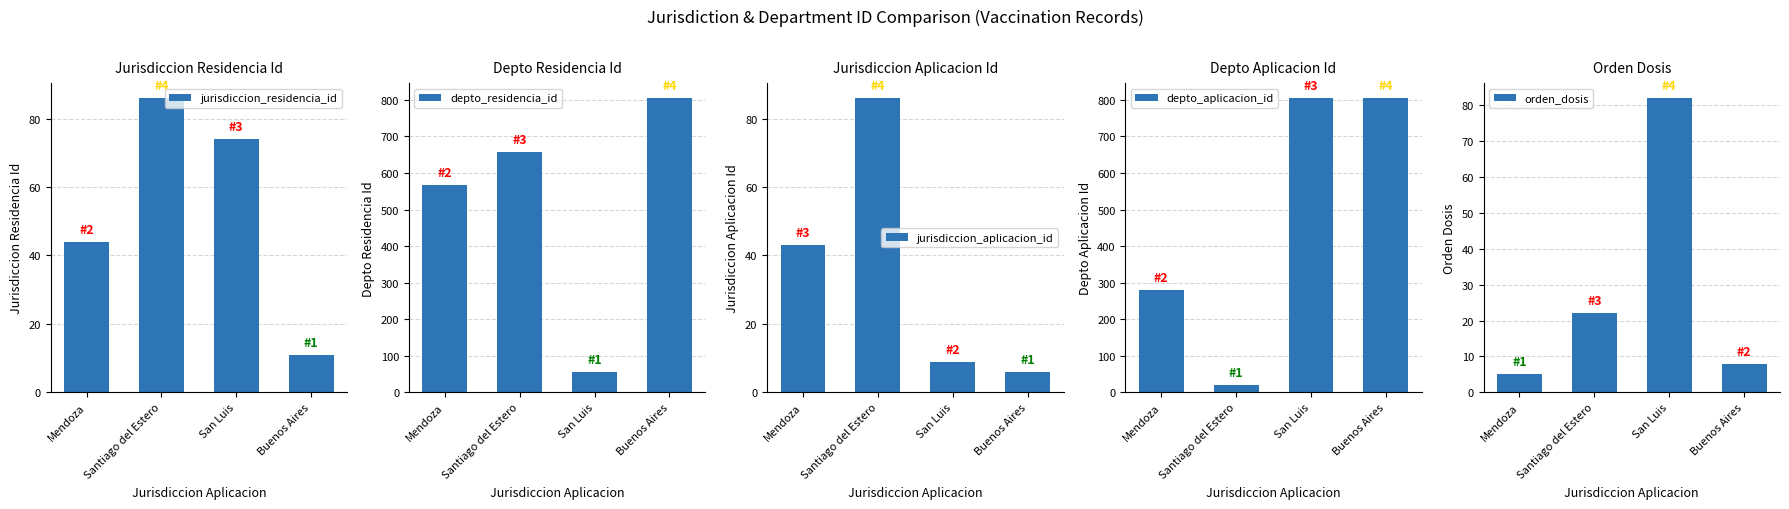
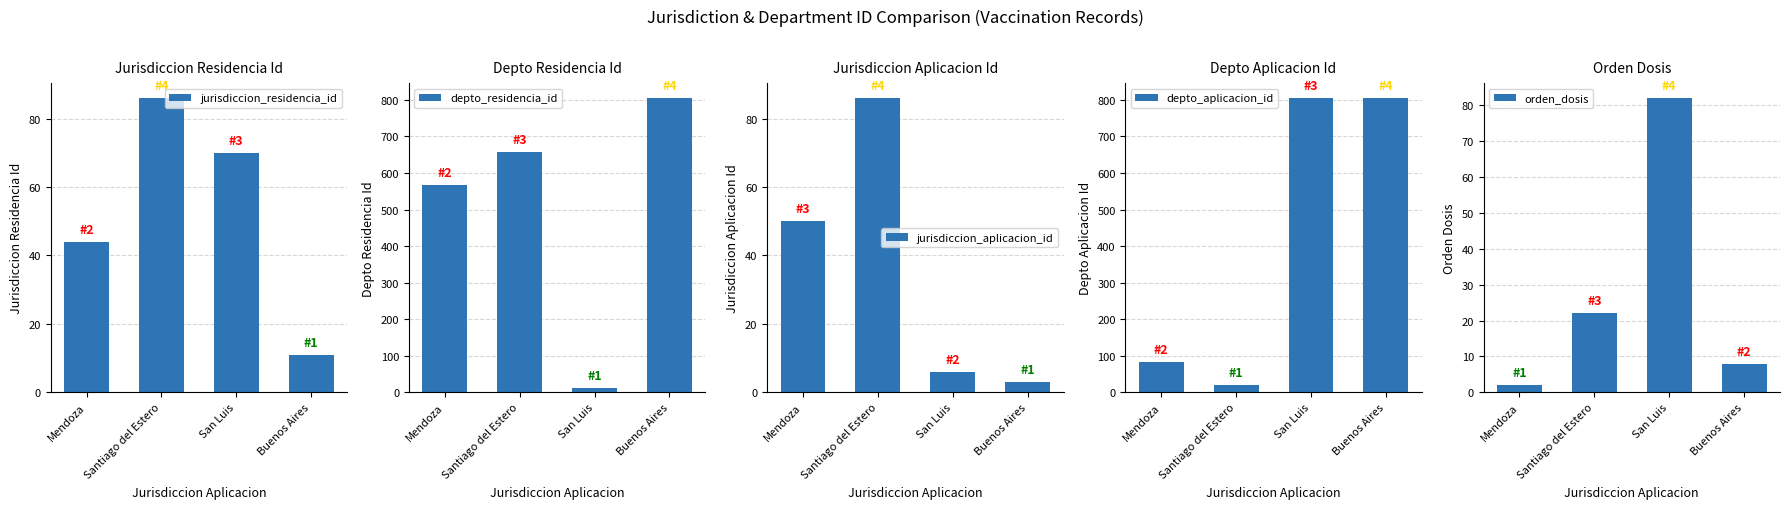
  {
    "Jurisdiccion Residencia Id": {
-     "San Luis": 74
+     "San Luis": 70
    },
    "Depto Residencia Id": {
-     "San Luis": 60
+     "San Luis": 10
    },
    "Jurisdiccion Aplicacion Id": {
-     "Mendoza": 43,
-     "San Luis": 9,
-     "Buenos Aires": 6
+     "Mendoza": 50,
+     "San Luis": 6,
+     "Buenos Aires": 3
    },
    "Depto Aplicacion Id": {
-     "Mendoza": 280
+     "Mendoza": 80
    },
    "Orden Dosis": {
-     "Mendoza": 5
+     "Mendoza": 2
    }
  }
